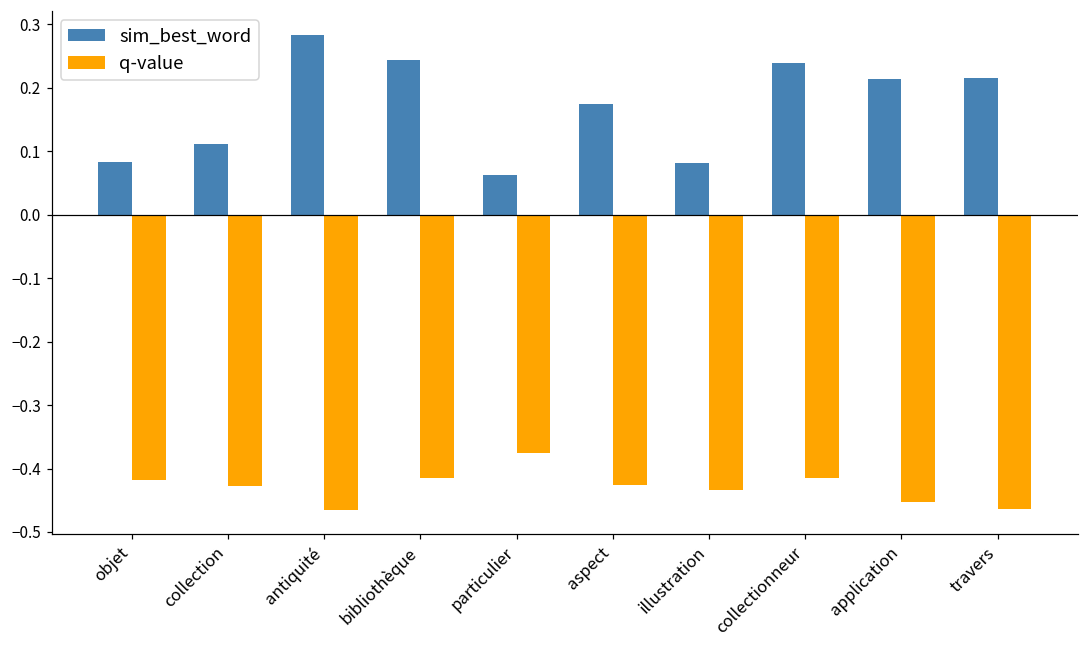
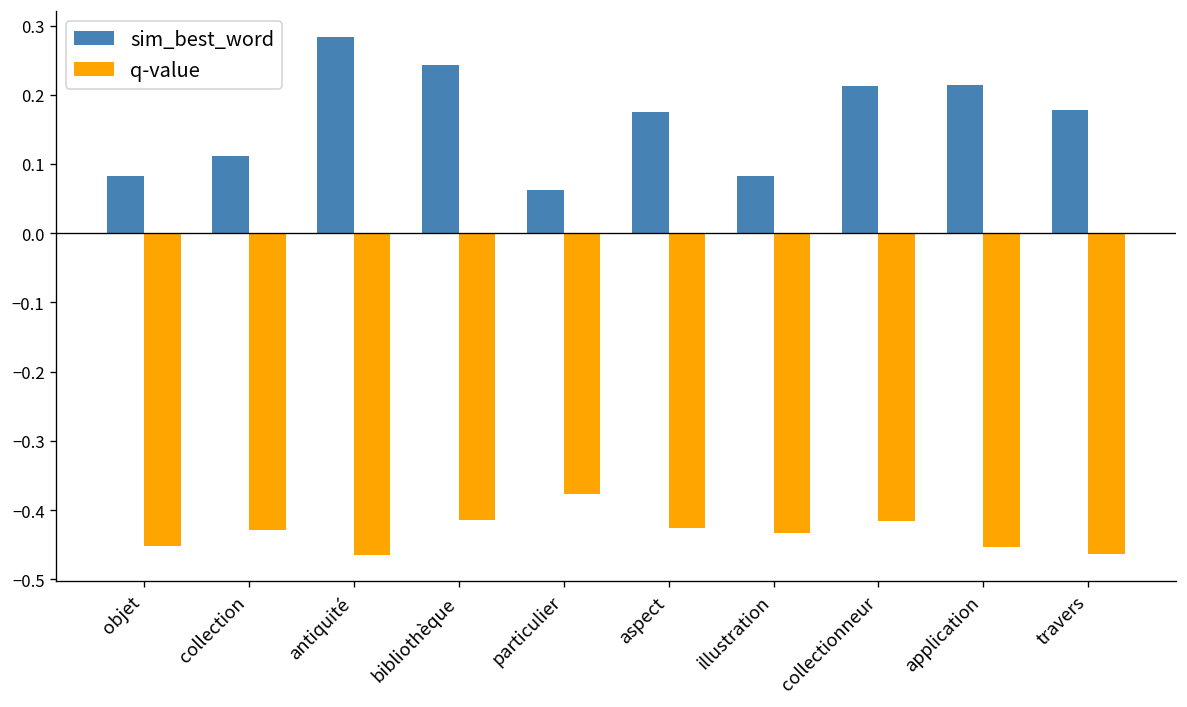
  {
    "sim_best_word": {
      "objet": 0.08,
      "collection": 0.11,
      "antiquité": 0.28,
      "bibliothèque": 0.24,
      "particulier": 0.06,
      "aspect": 0.17,
      "illustration": 0.08,
-     "collectionneur": 0.24,
+     "collectionneur": 0.21,
      "application": 0.21,
-     "travers": 0.22
+     "travers": 0.18
    },
    "q-value": {
-     "objet": -0.42,
+     "objet": -0.45,
      "collection": -0.43,
      "antiquité": -0.47,
      "bibliothèque": -0.41,
      "particulier": -0.38,
      "aspect": -0.43,
      "illustration": -0.43,
      "collectionneur": -0.42,
      "application": -0.45,
      "travers": -0.46
    }
  }
